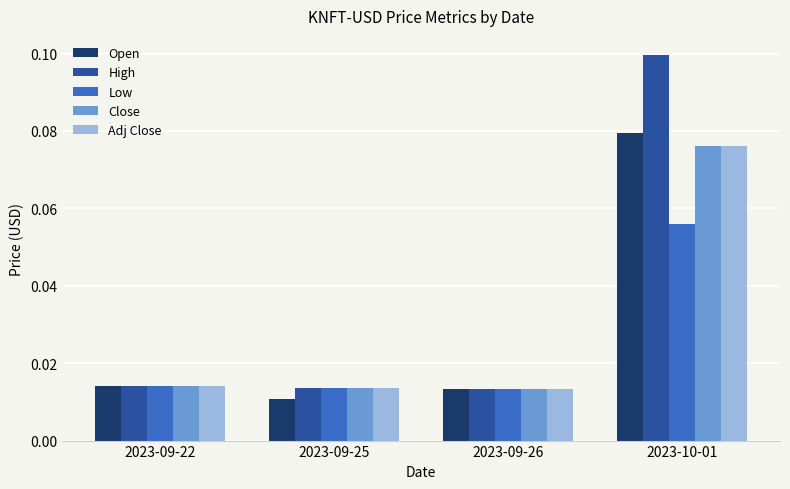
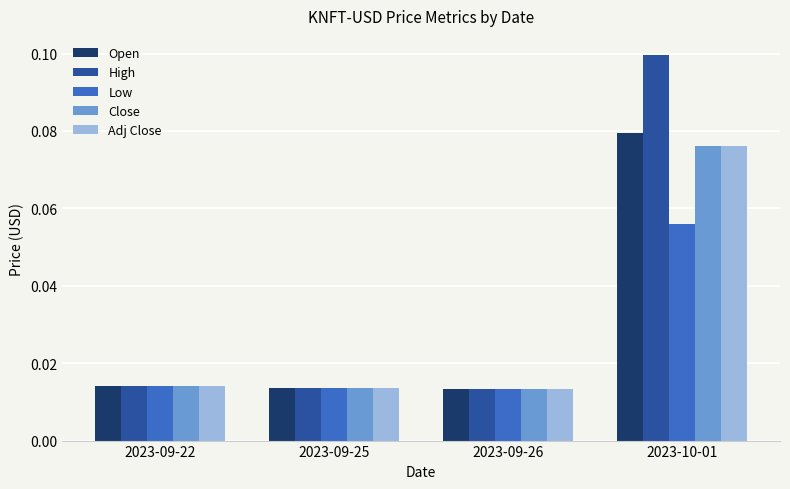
  {
    "Open": {
      "2023-09-22": 0.014,
-     "2023-09-25": 0.011,
+     "2023-09-25": 0.013,
      "2023-09-26": 0.013,
      "2023-10-01": 0.080
    }
  }
